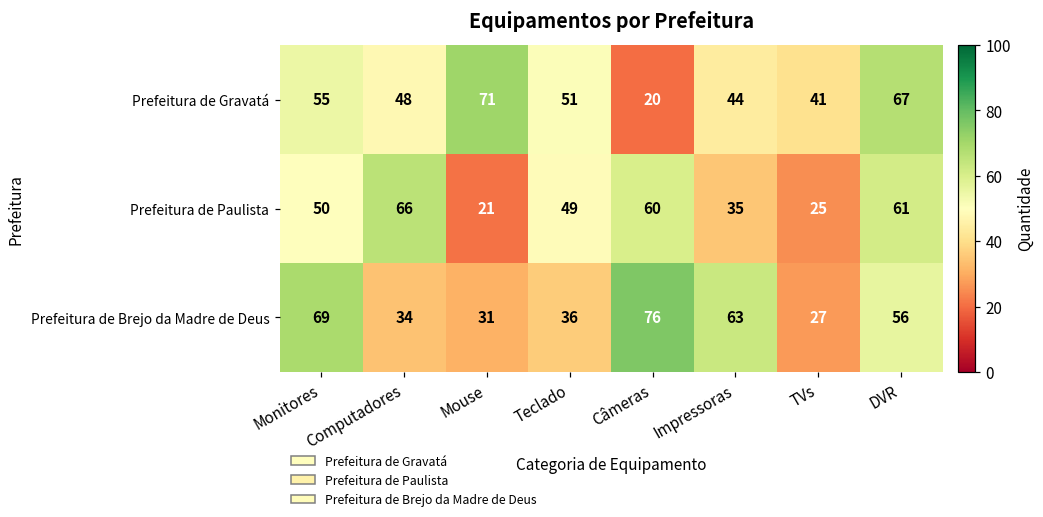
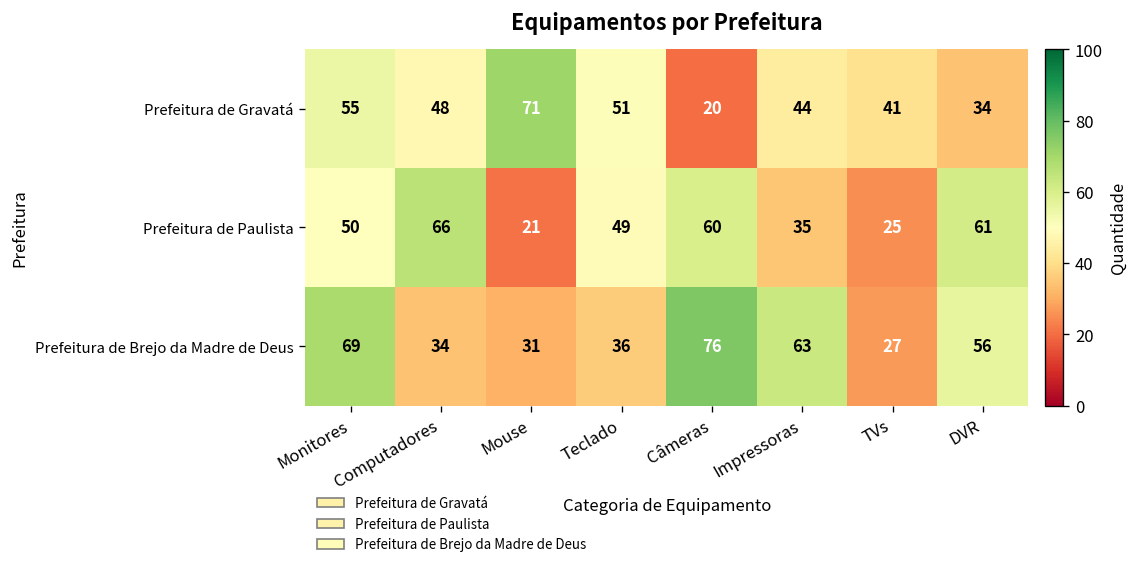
  {
    "Prefeitura de Gravatá": {
      "Monitores": 55,
      "Computadores": 48,
      "Mouse": 71,
      "Teclado": 51,
      "Câmeras": 20,
      "Impressoras": 44,
      "TVs": 41,
-     "DVR": 67
+     "DVR": 34
    },
    "Prefeitura de Paulista": {
      "Monitores": 50,
      "Computadores": 66,
      "Mouse": 21,
      "Teclado": 49,
      "Câmeras": 60,
      "Impressoras": 35,
      "TVs": 25,
      "DVR": 61
    },
    "Prefeitura de Brejo da Madre de Deus": {
      "Monitores": 69,
      "Computadores": 34,
      "Mouse": 31,
      "Teclado": 36,
      "Câmeras": 76,
      "Impressoras": 63,
      "TVs": 27,
      "DVR": 56
    }
  }
